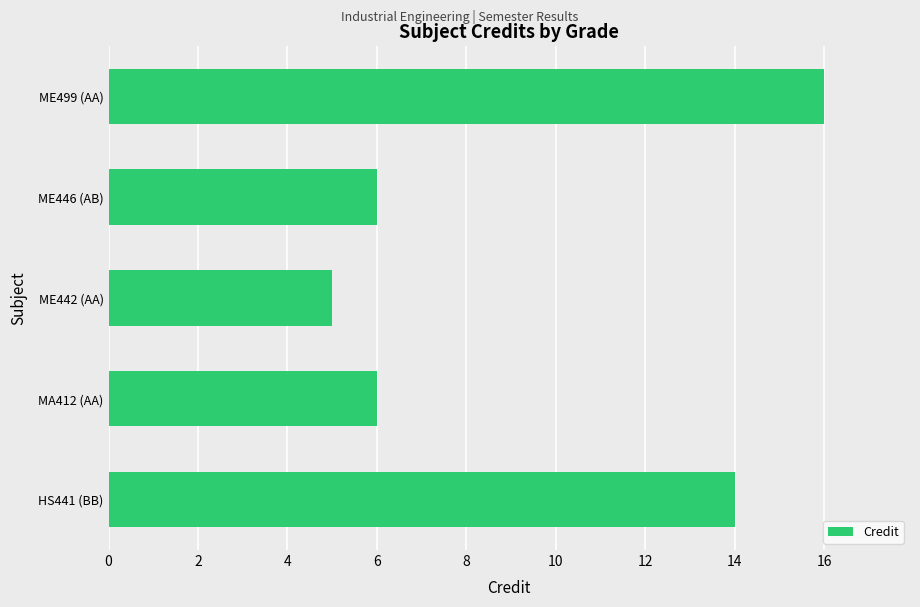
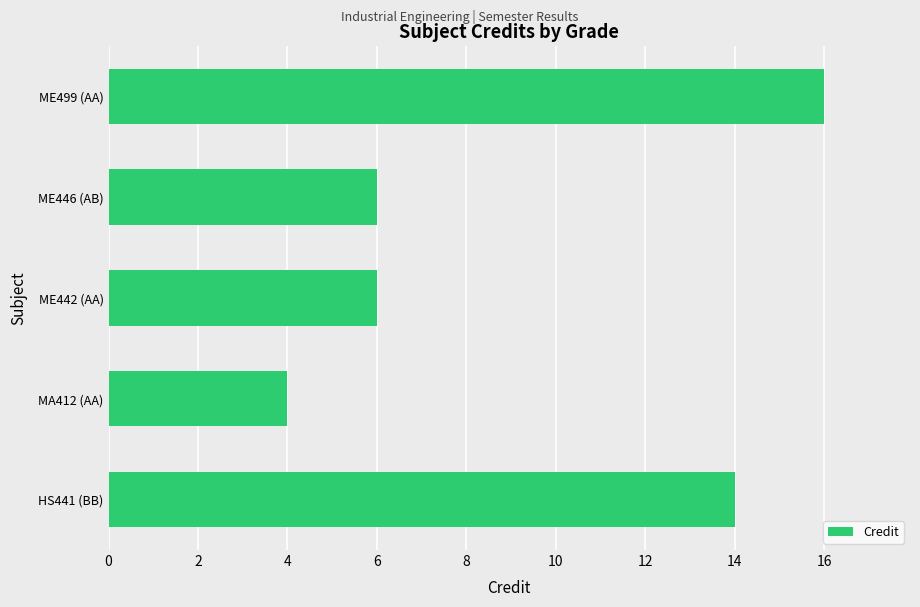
  {
    "ME499 (AA)": 16,
    "ME446 (AB)": 6,
-   "ME442 (AA)": 5,
-   "MA412 (AA)": 6,
+   "ME442 (AA)": 6,
+   "MA412 (AA)": 4,
    "HS441 (BB)": 14
  }
